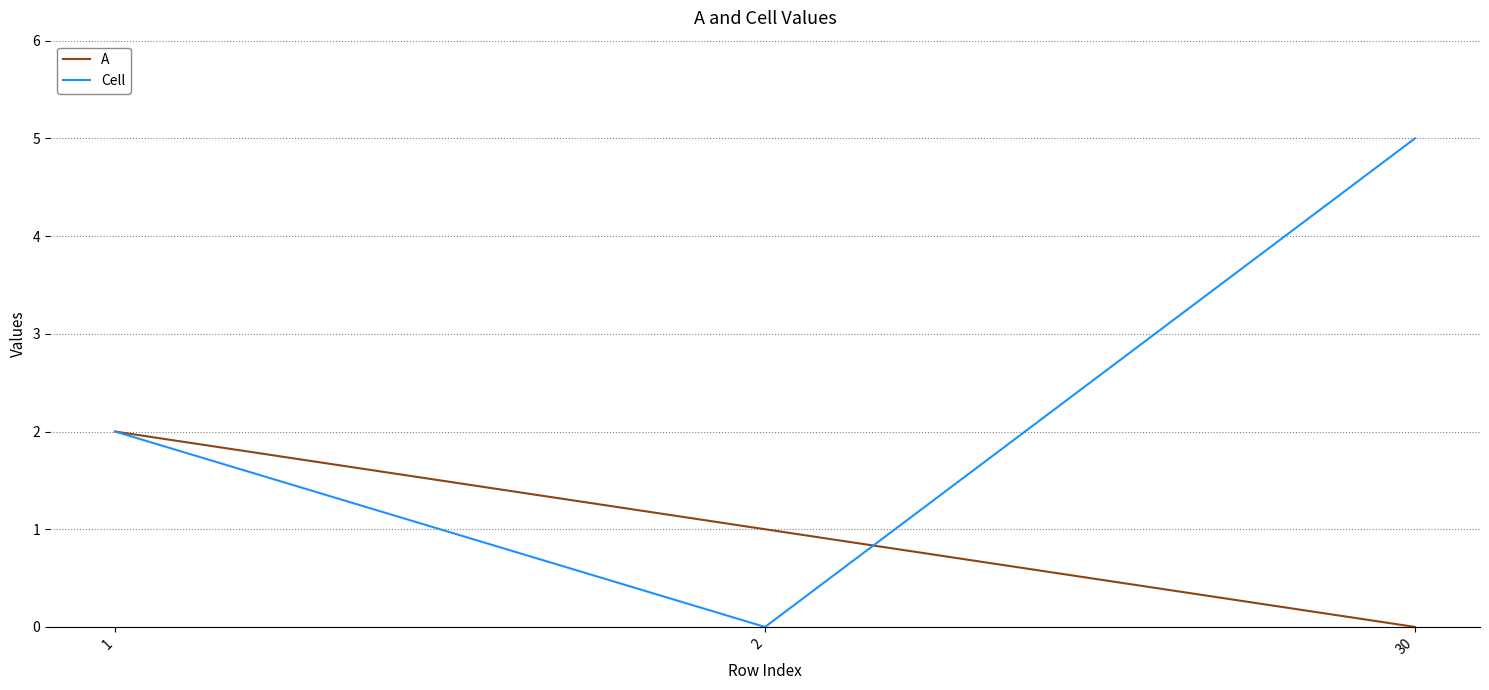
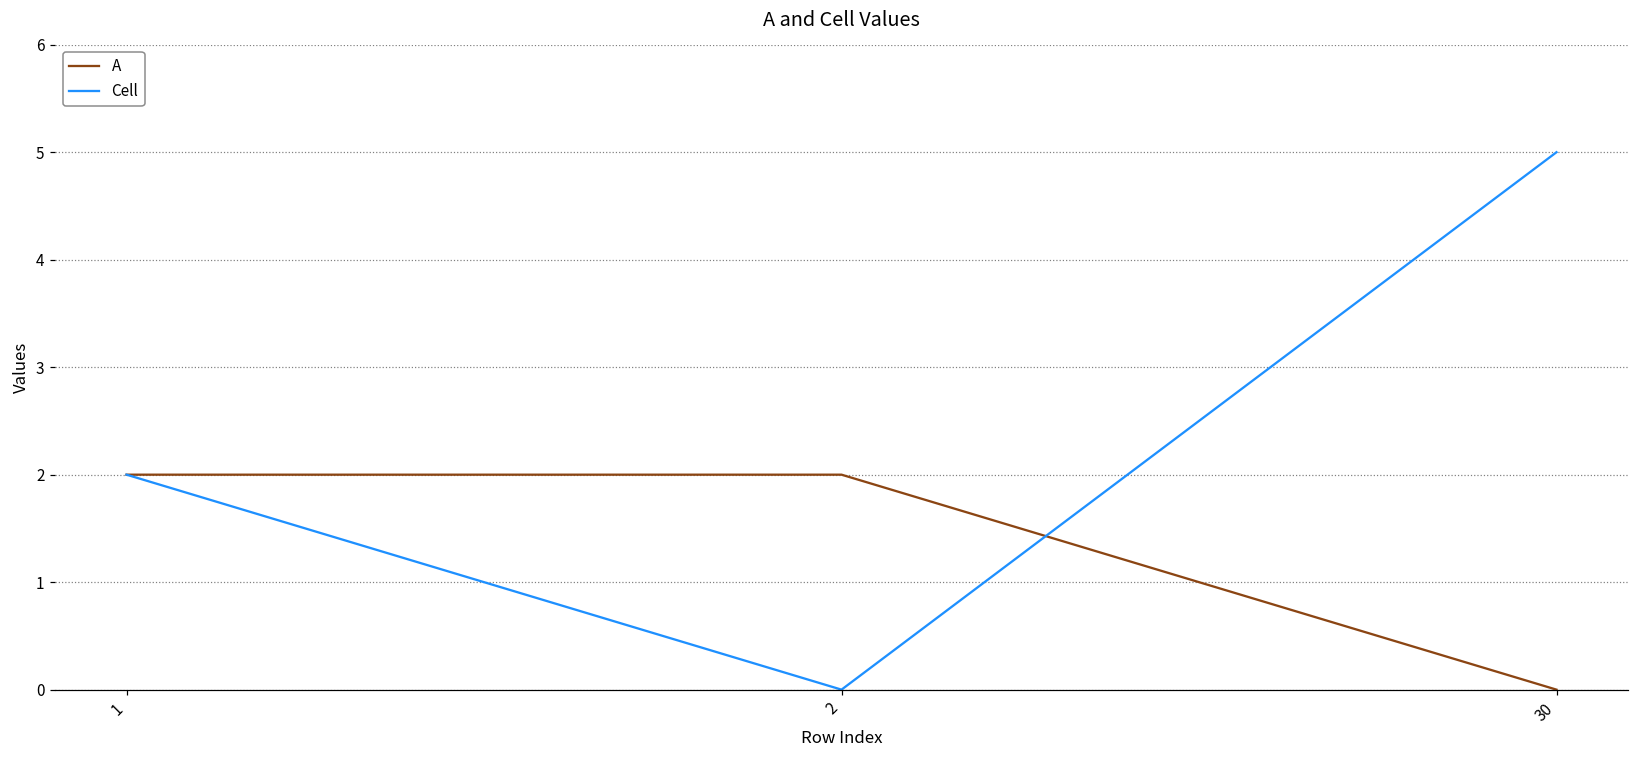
  {
    "A": {
-     "2": 1,
+     "2": 2,
      "30": 0
    },
    "Cell": {
      "2": 0,
      "30": 5
    }
  }
